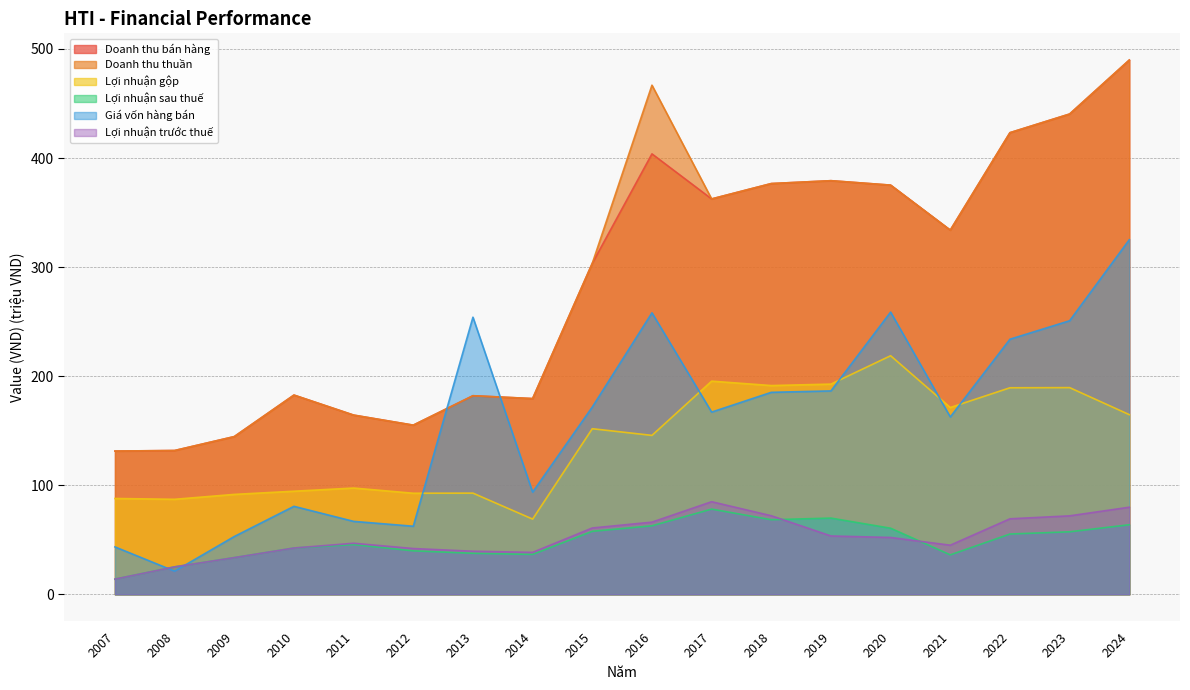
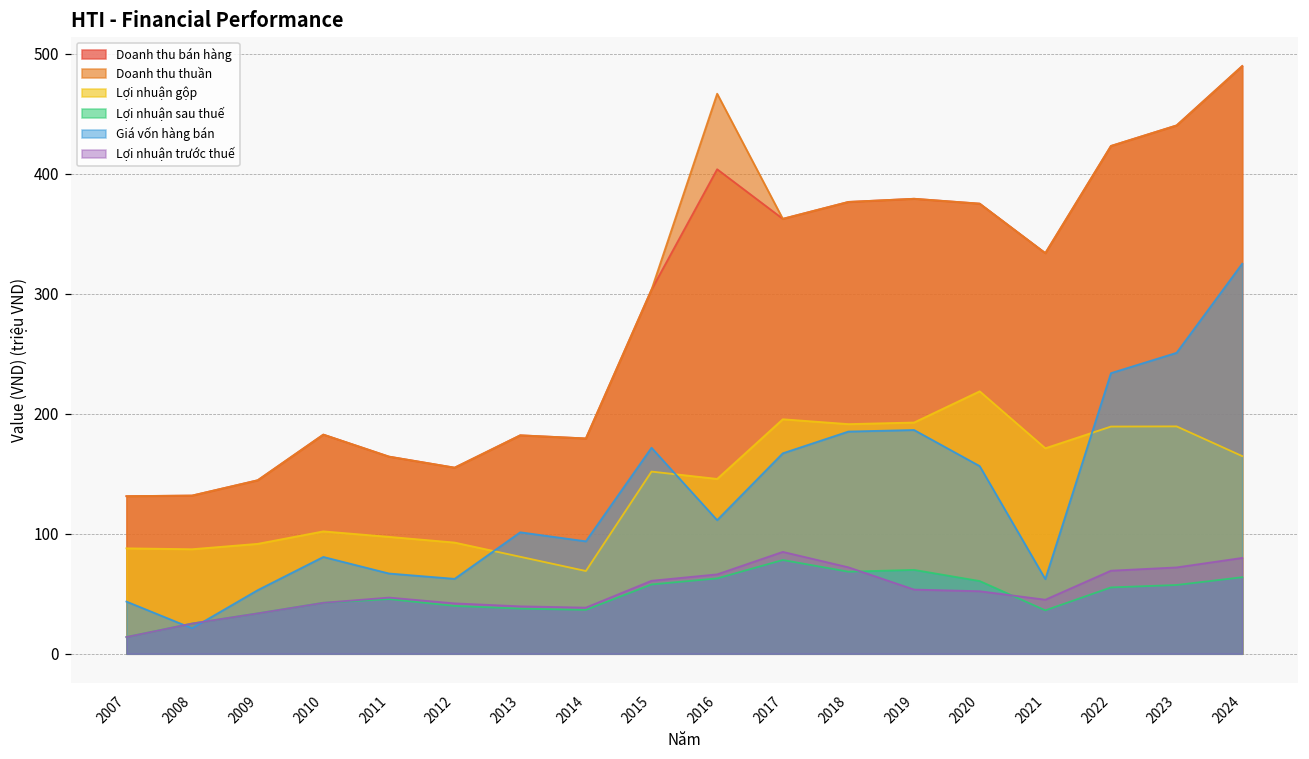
  {
    "Lợi nhuận gộp": {
      "2007": 88,
      "2008": 87,
      "2009": 92,
-     "2010": 95,
+     "2010": 102,
      "2011": 97,
      "2012": 93,
-     "2013": 93,
+     "2013": 81,
      "2014": 69,
      "2015": 152,
      "2016": 146,
      "2017": 195,
      "2018": 191,
      "2019": 193,
      "2020": 219,
      "2021": 171,
      "2022": 189,
      "2023": 190,
      "2024": 165
    },
    "Lợi nhuận sau thuế": {
      "2015": 58,
      "2016": 63,
      "2017": 78,
      "2018": 68,
      "2019": 70,
      "2020": 61,
      "2021": 36,
      "2022": 55,
      "2023": 57,
      "2024": 64
    },
    "Giá vốn hàng bán": {
      "2007": 43,
      "2008": 21,
      "2009": 53,
      "2010": 81,
      "2011": 67,
      "2012": 62,
-     "2013": 254,
+     "2013": 101,
      "2014": 94,
      "2015": 172,
-     "2016": 258,
+     "2016": 111,
      "2017": 167,
      "2018": 185,
      "2019": 186,
-     "2020": 259,
-     "2021": 163,
+     "2020": 156,
+     "2021": 62,
      "2022": 234,
      "2023": 251,
      "2024": 325
    },
    "Lợi nhuận trước thuế": {
      "2015": 61,
      "2016": 66,
      "2017": 85,
      "2018": 72,
      "2019": 53,
      "2020": 52,
      "2021": 45,
      "2022": 69,
      "2023": 72,
      "2024": 80
    }
  }
